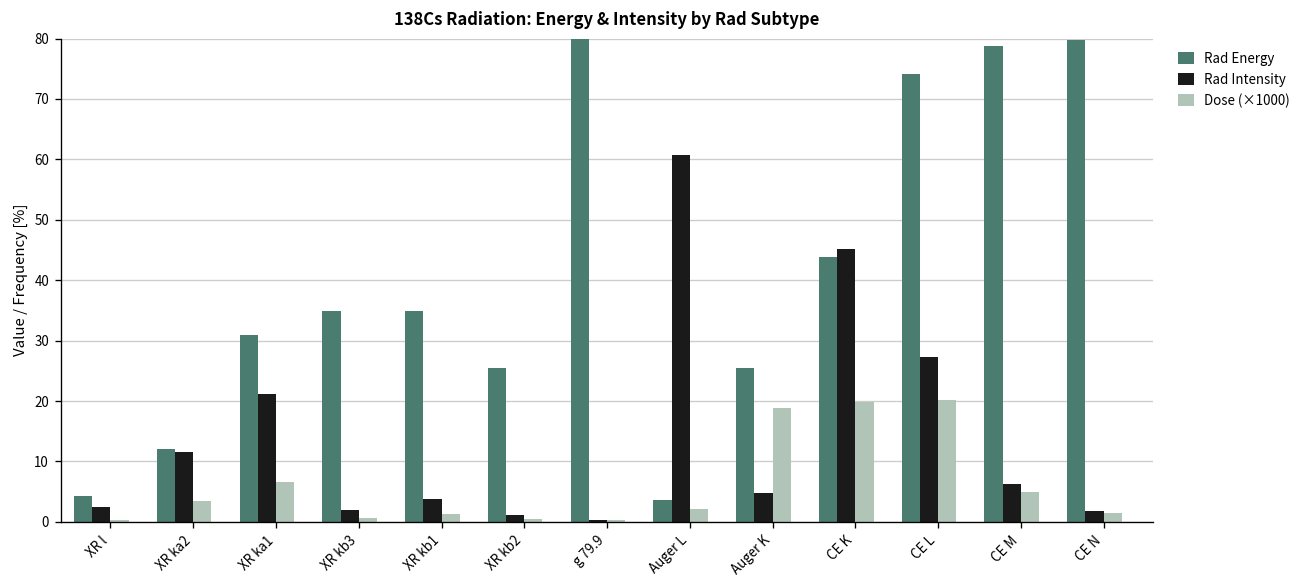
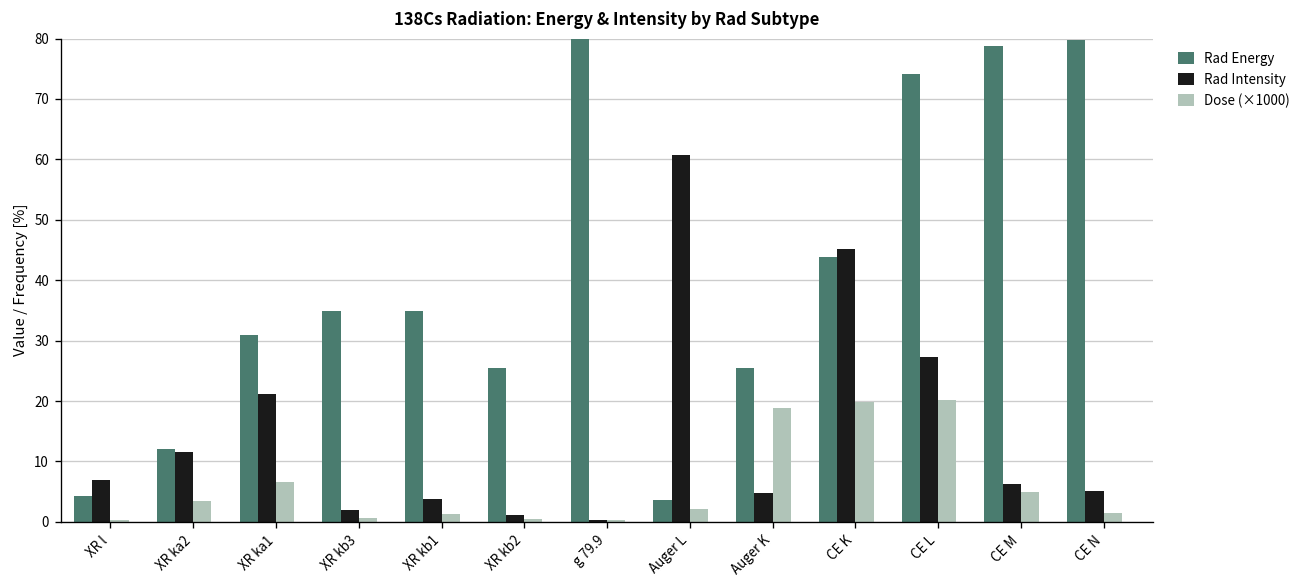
  {
    "Rad Energy": {
      "XR l": 4,
      "XR ka2": 12,
      "XR ka1": 31,
      "XR kb3": 35,
      "XR kb1": 35,
      "XR kb2": 25,
      "g 79.9": 80,
      "Auger L": 4,
      "Auger K": 26,
      "CE K": 44,
      "CE L": 74,
      "CE M": 79,
      "CE N": 80
    },
    "Rad Intensity": {
-     "XR l": 2,
+     "XR l": 7,
      "XR ka2": 12,
      "XR ka1": 21,
      "XR kb3": 2,
      "XR kb1": 4,
      "XR kb2": 1,
      "Auger L": 61,
      "Auger K": 5,
      "CE K": 45,
      "CE L": 27,
      "CE M": 6,
-     "CE N": 2
+     "CE N": 5
    },
    "Dose (×1000)": {
      "XR ka2": 4,
      "XR ka1": 7,
      "XR kb3": 1,
      "XR kb1": 1,
      "Auger L": 2,
      "Auger K": 19,
      "CE K": 20,
      "CE L": 20,
      "CE M": 5,
      "CE N": 1
    }
  }
